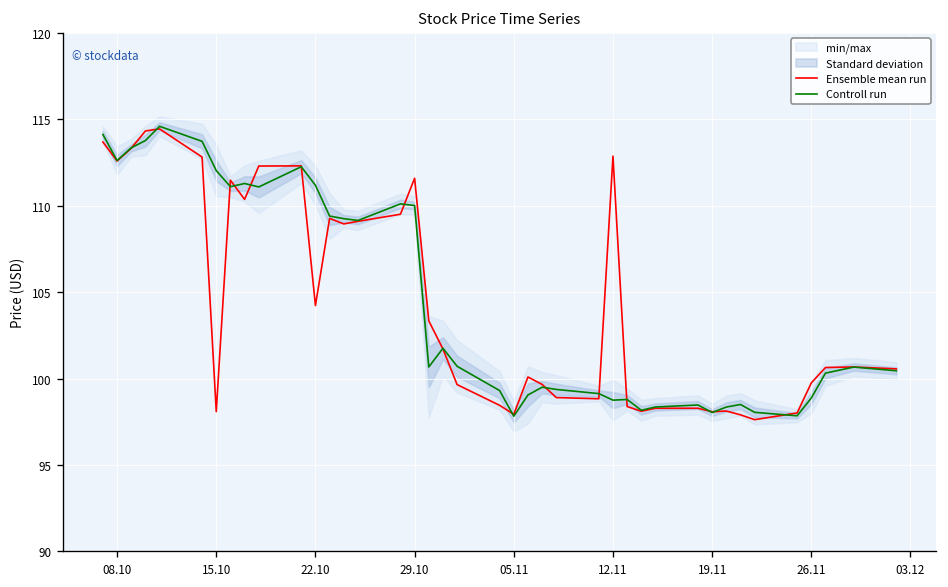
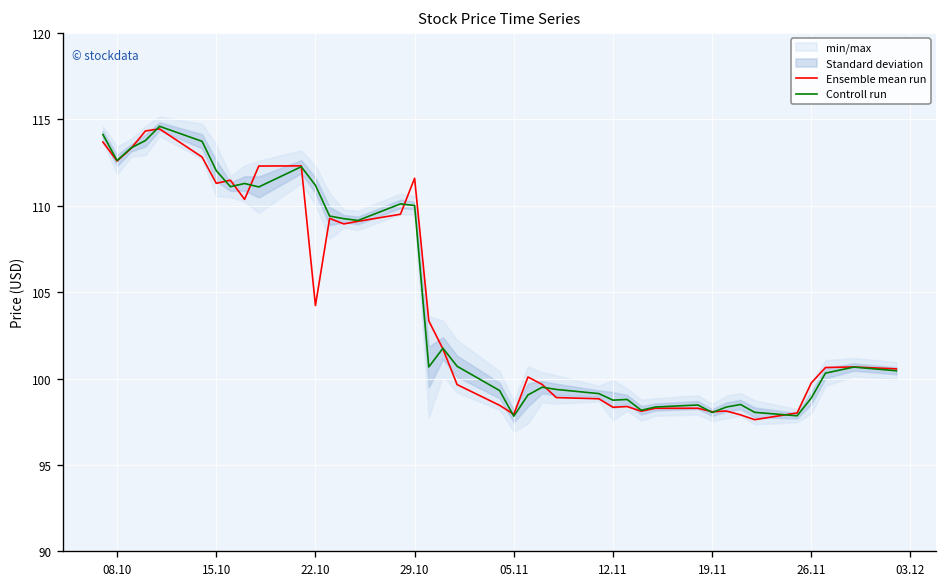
  {
    "Ensemble mean run": {
-     "15.10": 98.1,
+     "15.10": 111.3,
      "22.10": 104.2,
      "29.10": 111.6,
-     "12.11": 112.9
+     "12.11": 98.3
    },
    "Controll run": {
      "15.10": 112.0,
      "22.10": 111.2,
      "29.10": 110.0,
      "12.11": 98.8,
      "26.11": 98.9
    }
  }
